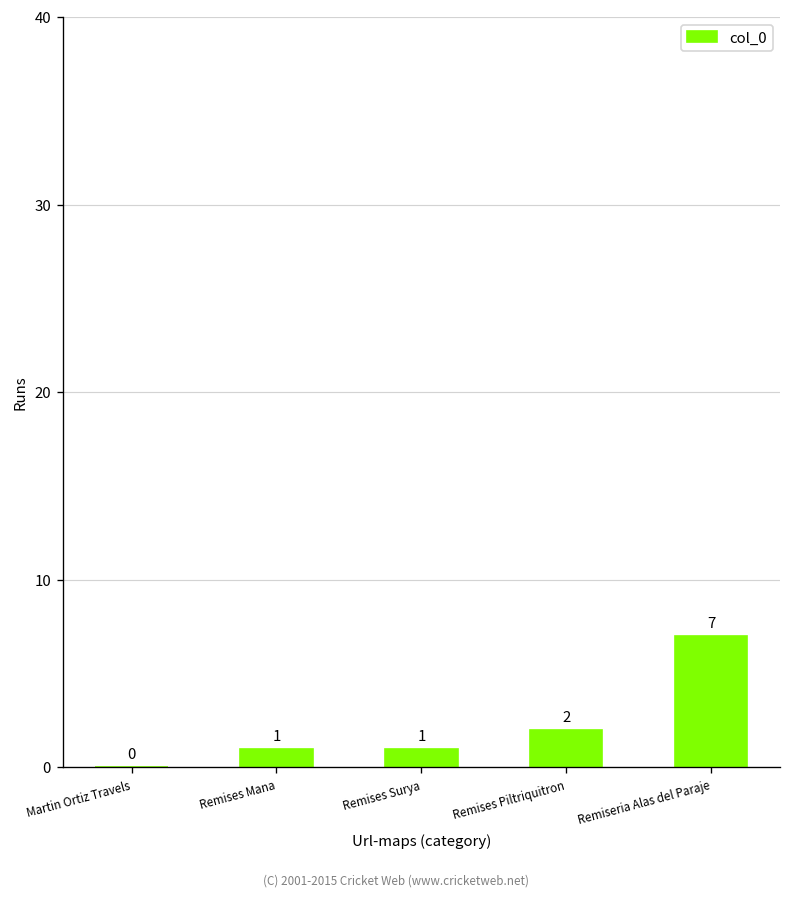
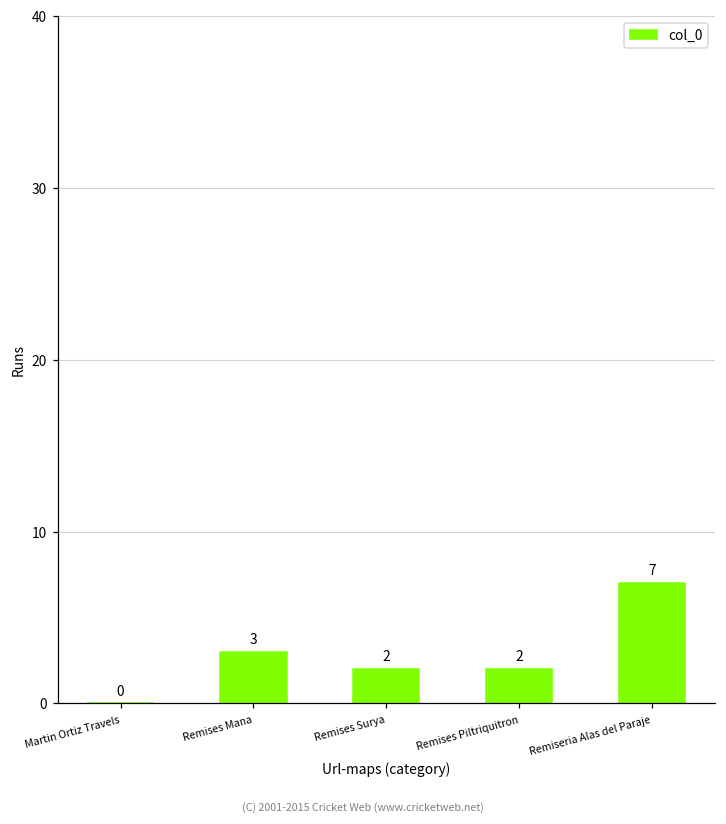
  {
    "Martin Ortiz Travels": 0,
-   "Remises Mana": 1,
-   "Remises Surya": 1,
+   "Remises Mana": 3,
+   "Remises Surya": 2,
    "Remises Piltriquitron": 2,
    "Remiseria Alas del Paraje": 7
  }
